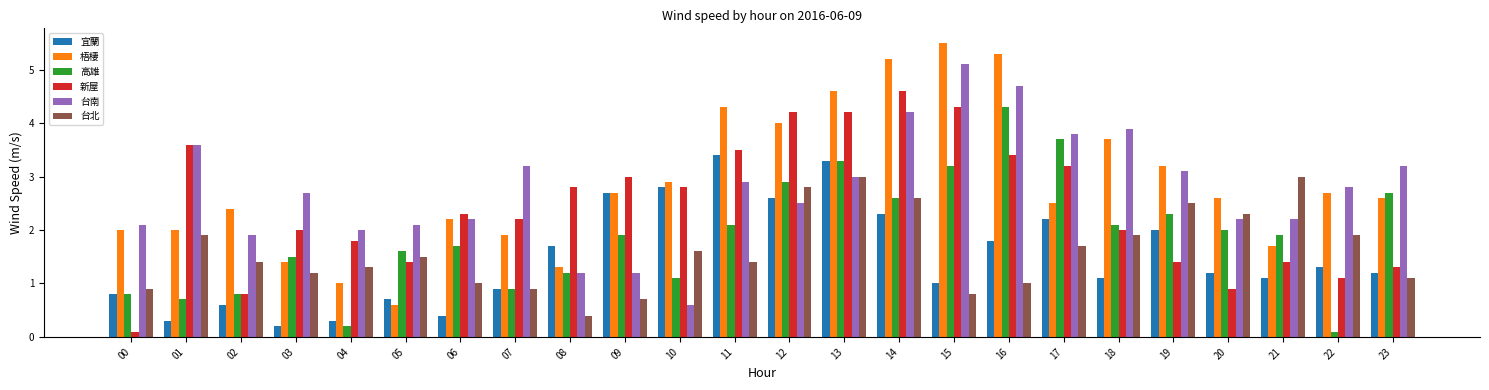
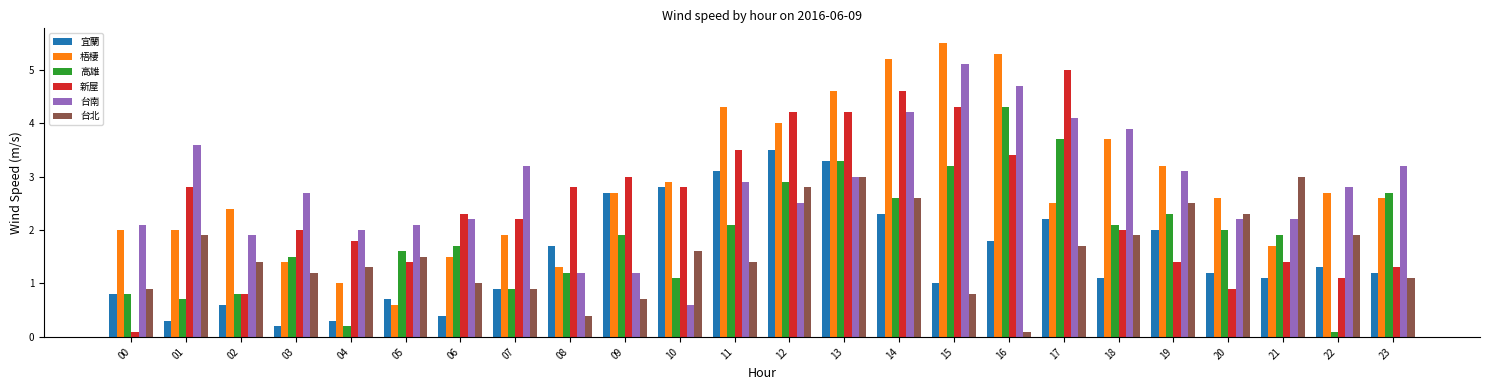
  {
    "宜蘭": {
      "00": 0.8,
      "01": 0.3,
      "02": 0.6,
      "03": 0.2,
      "04": 0.3,
      "05": 0.7,
      "06": 0.4,
      "07": 0.9,
      "08": 1.7,
      "09": 2.7,
      "10": 2.8,
-     "11": 3.4,
-     "12": 2.6,
+     "11": 3.1,
+     "12": 3.5,
      "13": 3.3,
      "14": 2.3,
      "15": 1.0,
      "16": 1.8,
      "17": 2.2,
      "18": 1.1,
      "19": 2.0,
      "20": 1.2,
      "21": 1.1,
      "22": 1.3,
      "23": 1.2
    },
    "梧棲": {
      "00": 2.0,
      "01": 2.0,
      "02": 2.4,
      "03": 1.4,
      "04": 1.0,
      "05": 0.6,
-     "06": 2.2,
+     "06": 1.5,
      "07": 1.9,
      "08": 1.3,
      "09": 2.7,
      "10": 2.9,
      "11": 4.3,
      "12": 4.0,
      "13": 4.6,
      "14": 5.2,
      "15": 5.5,
      "16": 5.3,
      "17": 2.5,
      "18": 3.7,
      "19": 3.2,
      "20": 2.6,
      "21": 1.7,
      "22": 2.7,
      "23": 2.6
    },
    "高雄": {
      "00": 0.8,
      "01": 0.7,
      "02": 0.8,
      "03": 1.5,
      "04": 0.2,
      "05": 1.6,
      "06": 1.7,
      "07": 0.9,
      "08": 1.2,
      "09": 1.9,
      "10": 1.1,
      "11": 2.1,
      "12": 2.9,
      "13": 3.3,
      "14": 2.6,
      "15": 3.2,
      "16": 4.3,
      "17": 3.7,
      "18": 2.1,
      "19": 2.3,
      "20": 2.0,
      "21": 1.9,
      "22": 0.1,
      "23": 2.7
    },
    "新屋": {
      "00": 0.1,
-     "01": 3.6,
+     "01": 2.8,
      "02": 0.8,
      "03": 2.0,
      "04": 1.8,
      "05": 1.4,
      "06": 2.3,
      "07": 2.2,
      "08": 2.8,
      "09": 3.0,
      "10": 2.8,
      "11": 3.5,
      "12": 4.2,
      "13": 4.2,
      "14": 4.6,
      "15": 4.3,
      "16": 3.4,
-     "17": 3.2,
+     "17": 5.0,
      "18": 2.0,
      "19": 1.4,
      "20": 0.9,
      "21": 1.4,
      "22": 1.1,
      "23": 1.3
    },
    "台南": {
      "00": 2.1,
      "01": 3.6,
      "02": 1.9,
      "03": 2.7,
      "04": 2.0,
      "05": 2.1,
      "06": 2.2,
      "07": 3.2,
      "08": 1.2,
      "09": 1.2,
      "10": 0.6,
      "11": 2.9,
      "12": 2.5,
      "13": 3.0,
      "14": 4.2,
      "15": 5.1,
      "16": 4.7,
-     "17": 3.8,
+     "17": 4.1,
      "18": 3.9,
      "19": 3.1,
      "20": 2.2,
      "21": 2.2,
      "22": 2.8,
      "23": 3.2
    },
    "台北": {
      "00": 0.9,
      "01": 1.9,
      "02": 1.4,
      "03": 1.2,
      "04": 1.3,
      "05": 1.5,
      "06": 1.0,
      "07": 0.9,
      "08": 0.4,
      "09": 0.7,
      "10": 1.6,
      "11": 1.4,
      "12": 2.8,
      "13": 3.0,
      "14": 2.6,
      "15": 0.8,
-     "16": 1.0,
+     "16": 0.1,
      "17": 1.7,
      "18": 1.9,
      "19": 2.5,
      "20": 2.3,
      "21": 3.0,
      "22": 1.9,
      "23": 1.1
    }
  }
